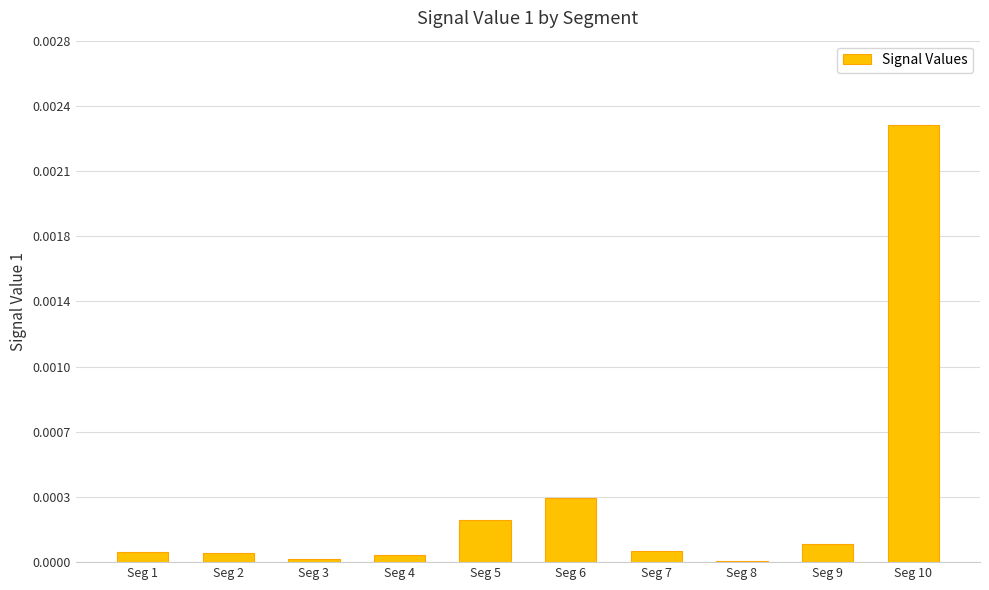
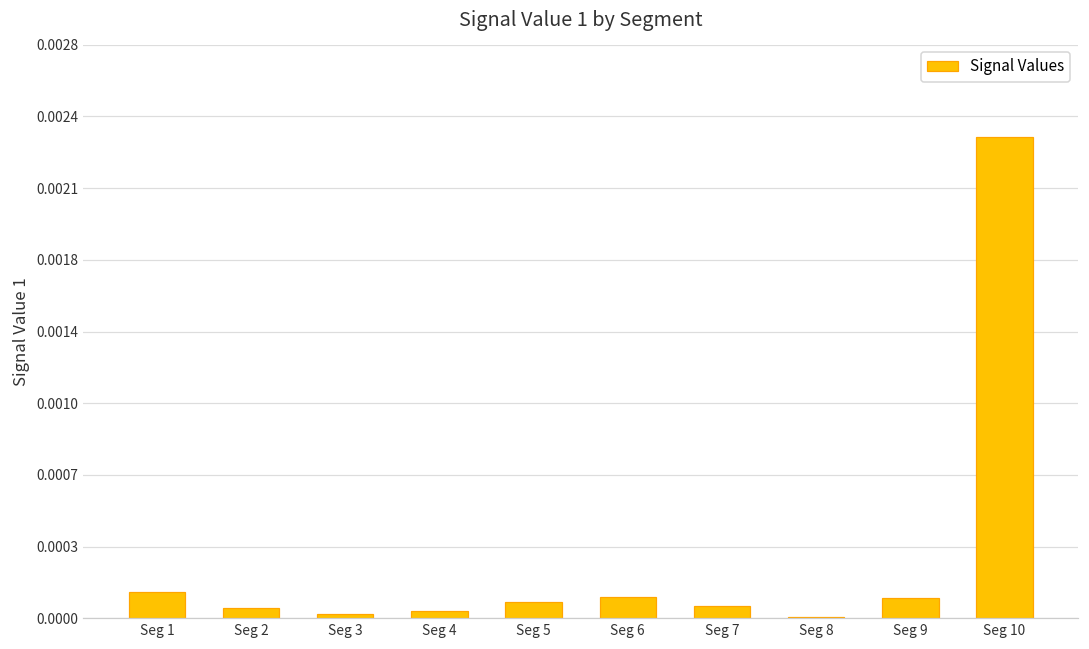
  {
-   "Seg 1": 0.00005,
+   "Seg 1": 0.00013,
    "Seg 2": 0.00005,
    "Seg 3": 0.00002,
    "Seg 4": 0.00004,
-   "Seg 5": 0.00023,
-   "Seg 6": 0.00034,
+   "Seg 5": 0.00008,
+   "Seg 6": 0.00011,
    "Seg 7": 0.00006,
    "Seg 9": 0.00010,
    "Seg 10": 0.00235
  }
